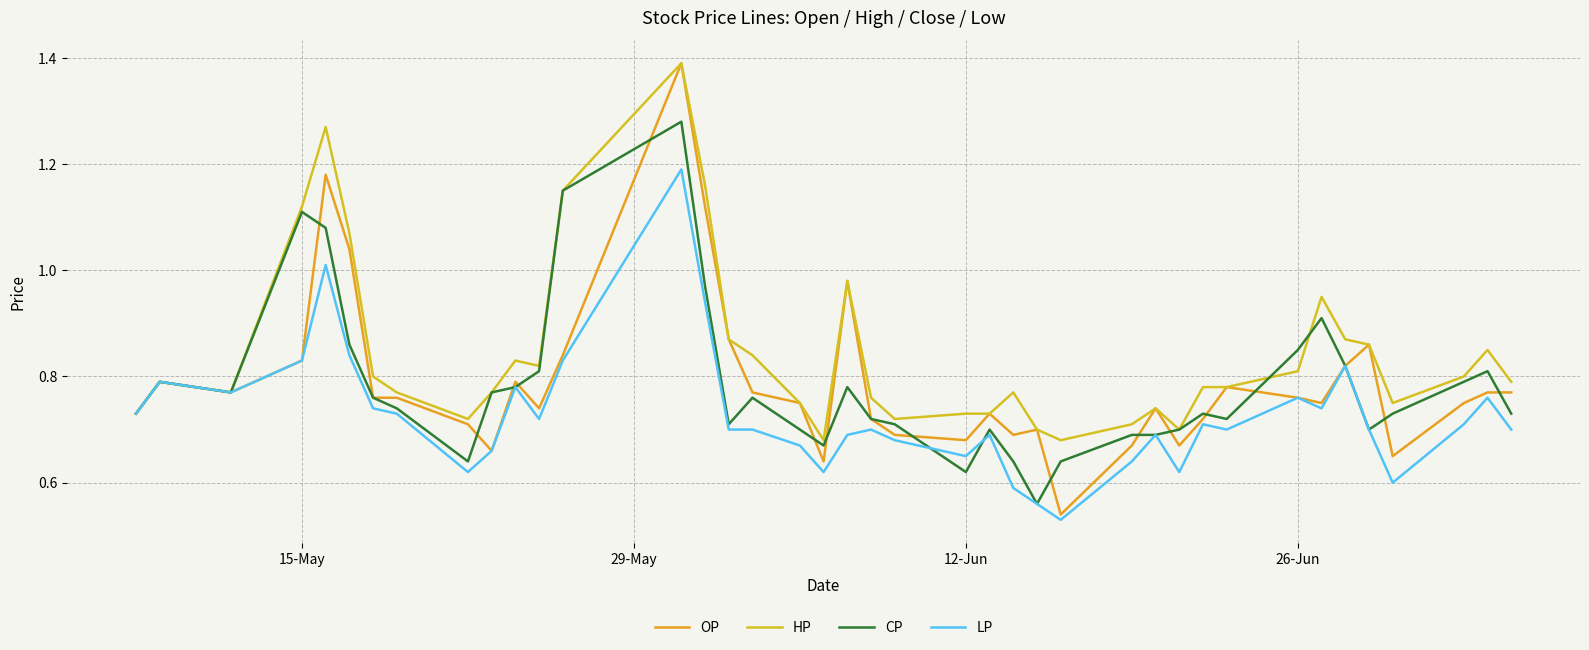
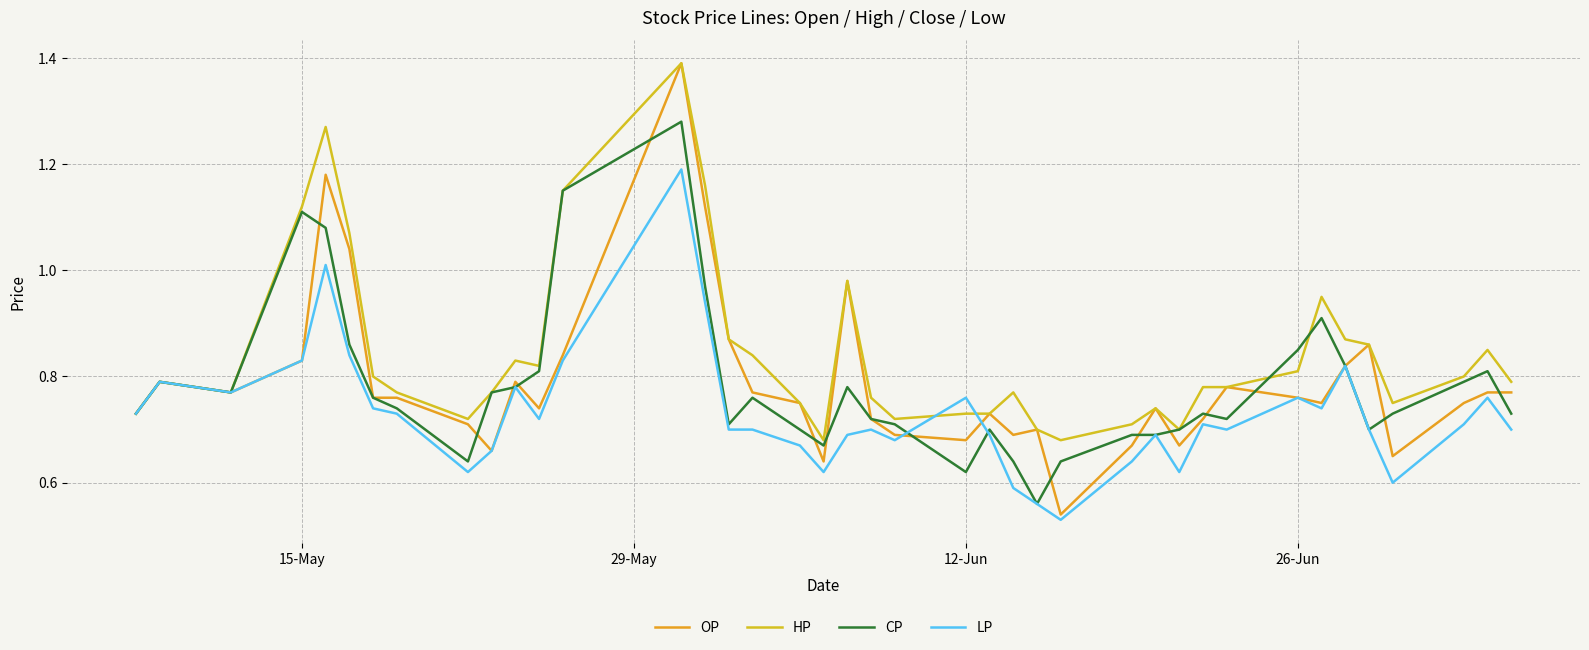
  {
    "CP": {
      "15-May": 1.11,
      "12-Jun": 0.62,
      "26-Jun": 0.85
    },
    "LP": {
-     "12-Jun": 0.65
+     "12-Jun": 0.76
    }
  }
